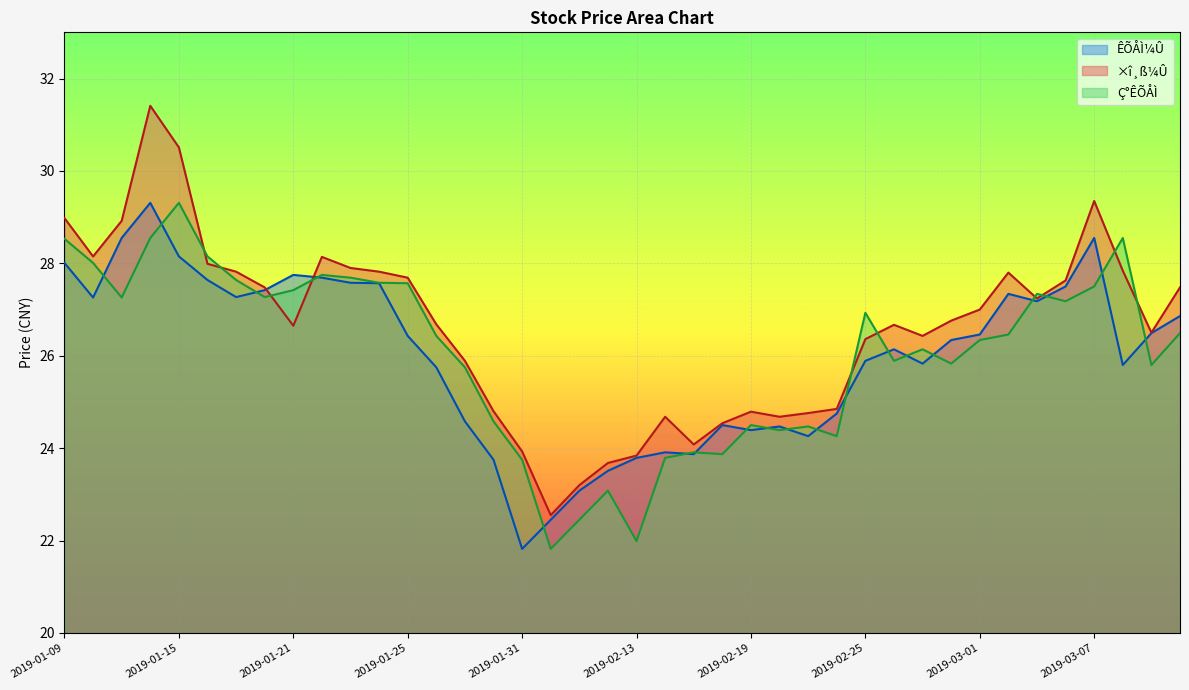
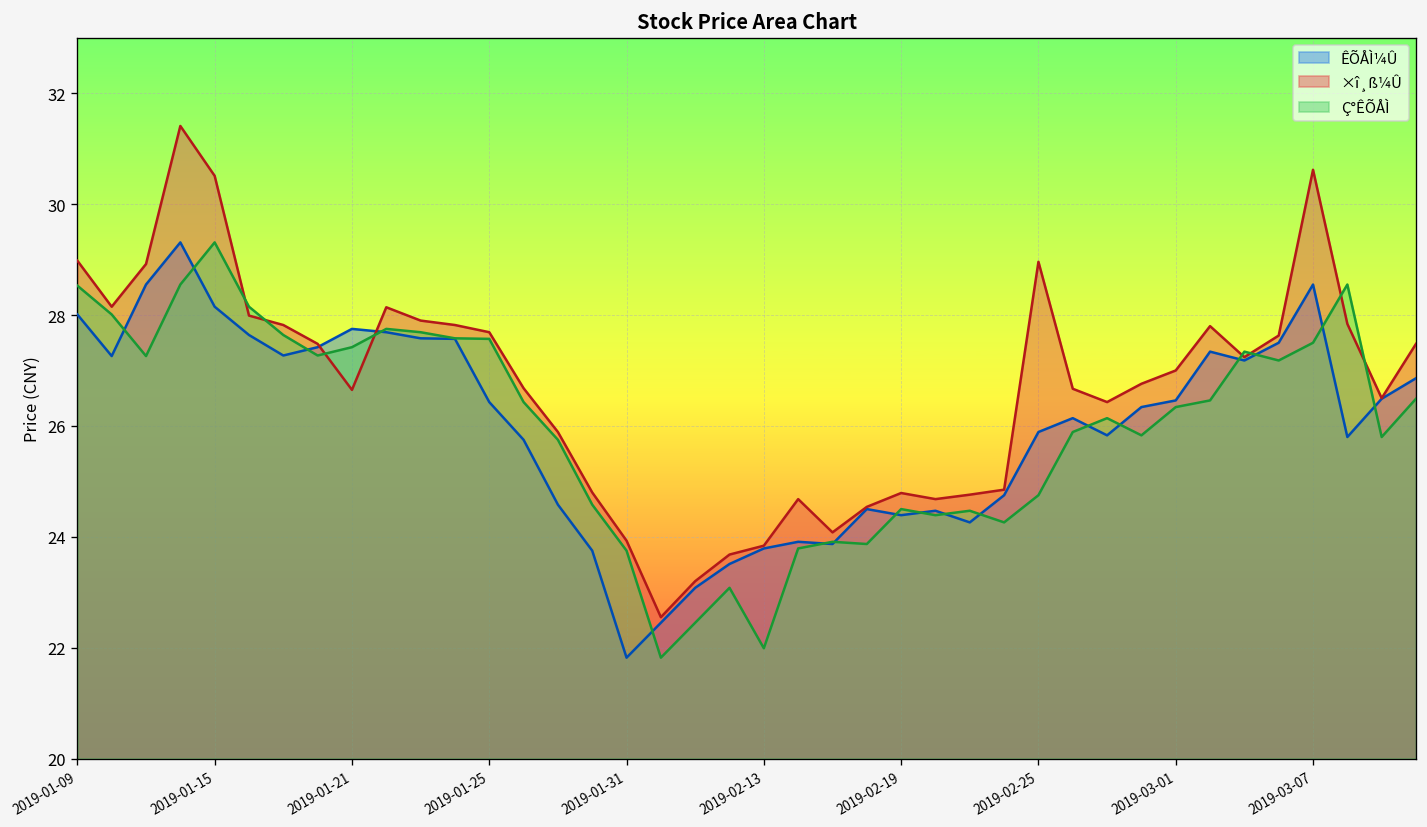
  {
    "ÊÕÅÌ¼Û": {
      "2019-01-09": 28.0,
      "2019-01-15": 28.2,
      "2019-01-21": 27.8,
      "2019-01-25": 26.4,
      "2019-01-31": 21.8,
      "2019-02-19": 24.4,
      "2019-02-25": 25.9,
      "2019-03-01": 26.5,
      "2019-03-07": 28.6
    },
    "×î¸ß¼Û": {
      "2019-01-09": 29.0,
      "2019-01-15": 30.5,
      "2019-01-21": 26.7,
      "2019-01-25": 27.7,
      "2019-01-31": 23.9,
      "2019-02-19": 24.8,
-     "2019-02-25": 26.4,
+     "2019-02-25": 29.0,
      "2019-03-01": 27.0,
-     "2019-03-07": 29.4
+     "2019-03-07": 30.6
    },
    "Ç°ÊÕÅÌ": {
      "2019-01-09": 28.5,
      "2019-01-15": 29.3,
      "2019-01-21": 27.4,
      "2019-01-25": 27.6,
      "2019-01-31": 23.8,
      "2019-02-13": 22.0,
      "2019-02-19": 24.5,
-     "2019-02-25": 26.9,
+     "2019-02-25": 24.8,
      "2019-03-01": 26.3,
      "2019-03-07": 27.5
    }
  }
